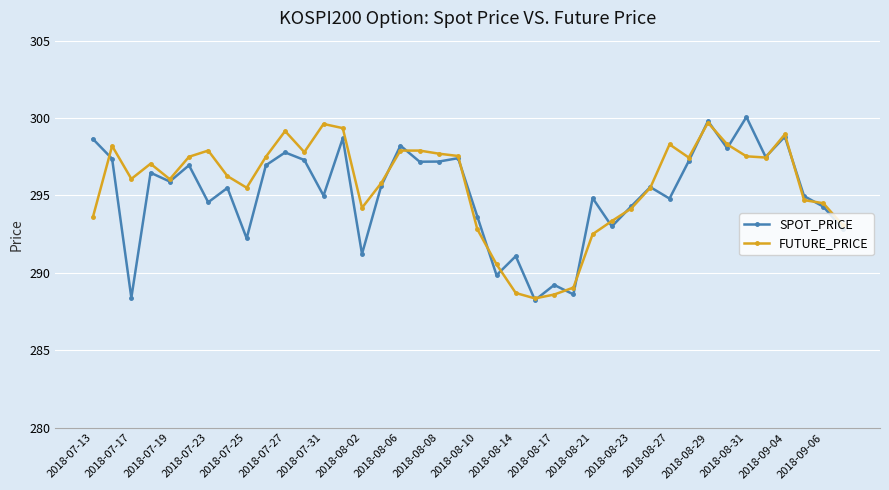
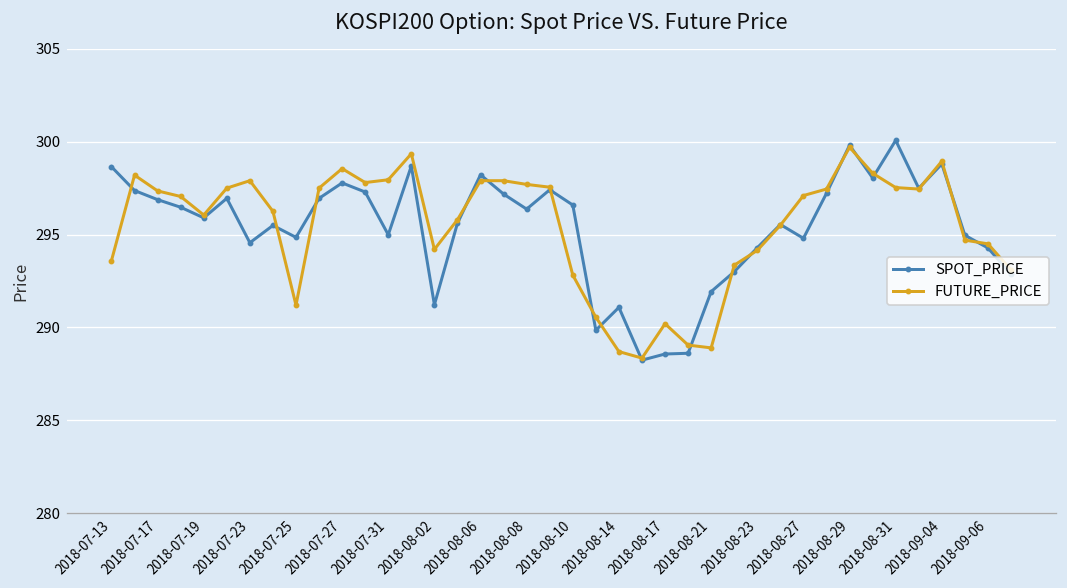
  {
    "SPOT_PRICE": {
      "2018-07-13": 298.7,
-     "2018-07-17": 288.4,
+     "2018-07-17": 296.9,
      "2018-07-23": 294.6,
-     "2018-07-25": 292.2,
+     "2018-07-25": 294.9,
      "2018-07-27": 297.8,
      "2018-07-31": 295.0,
      "2018-08-02": 291.2,
      "2018-08-06": 298.2,
-     "2018-08-08": 297.2,
-     "2018-08-10": 293.6,
+     "2018-08-08": 296.4,
+     "2018-08-10": 296.6,
      "2018-08-14": 291.1,
-     "2018-08-17": 289.2,
-     "2018-08-21": 294.8,
+     "2018-08-17": 288.6,
+     "2018-08-21": 291.9,
      "2018-08-27": 294.8,
      "2018-08-31": 300.1,
      "2018-09-06": 294.3
    },
    "FUTURE_PRICE": {
      "2018-07-13": 293.6,
-     "2018-07-17": 296.1,
+     "2018-07-17": 297.4,
      "2018-07-23": 297.9,
-     "2018-07-25": 295.5,
-     "2018-07-27": 299.2,
-     "2018-07-31": 299.6,
+     "2018-07-25": 291.2,
+     "2018-07-27": 298.6,
+     "2018-07-31": 298.0,
      "2018-08-02": 294.2,
      "2018-08-06": 297.9,
      "2018-08-08": 297.7,
      "2018-08-10": 292.8,
      "2018-08-14": 288.7,
-     "2018-08-17": 288.6,
-     "2018-08-21": 292.5,
-     "2018-08-27": 298.3,
+     "2018-08-17": 290.2,
+     "2018-08-21": 288.9,
+     "2018-08-27": 297.1,
      "2018-08-31": 297.5,
      "2018-09-06": 294.5
    }
  }
